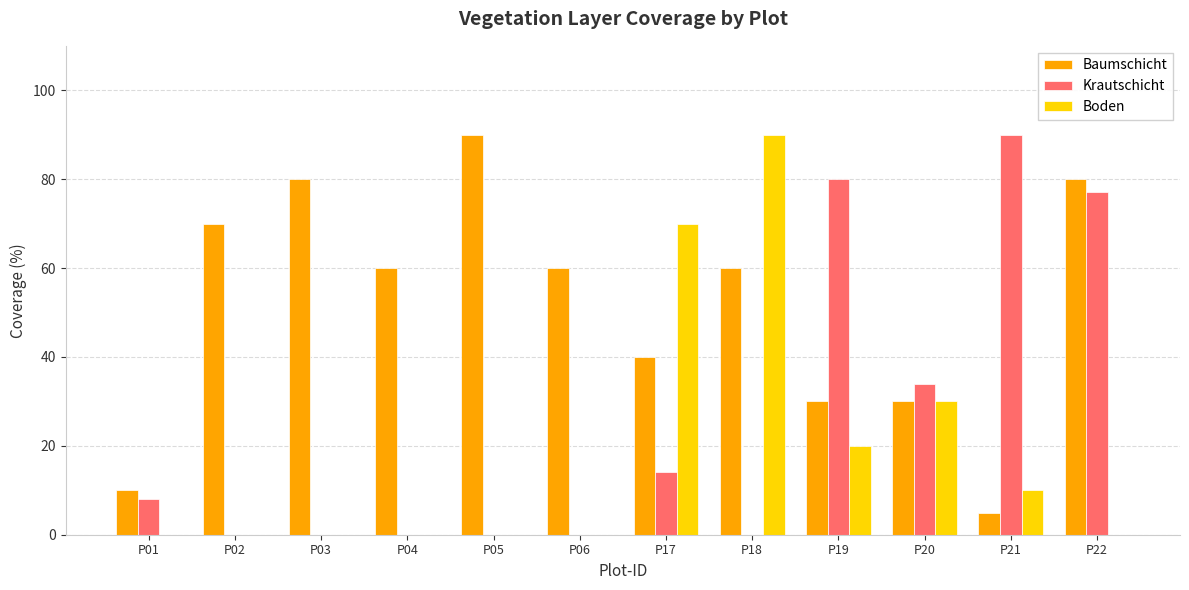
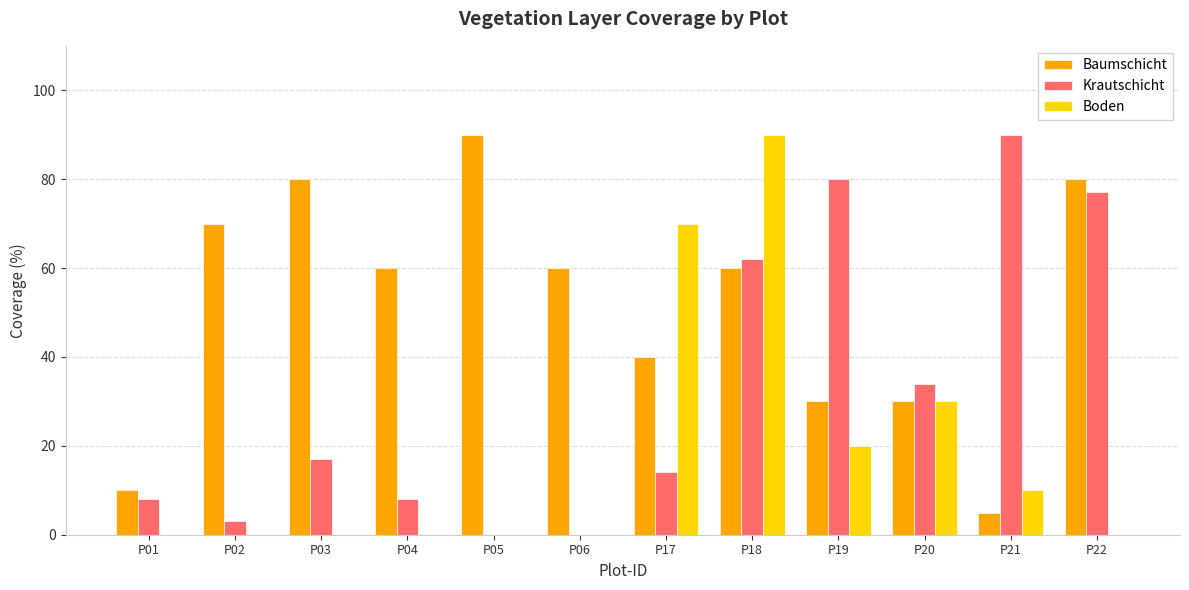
  {
    "Krautschicht": {
      "P01": 8,
-     "P02": 0,
-     "P03": 0,
-     "P04": 0,
+     "P02": 3,
+     "P03": 17,
+     "P04": 8,
      "P05": 0,
      "P06": 0,
      "P17": 14,
-     "P18": 0,
+     "P18": 62,
      "P19": 80,
      "P20": 34,
      "P21": 90,
      "P22": 77
    }
  }
